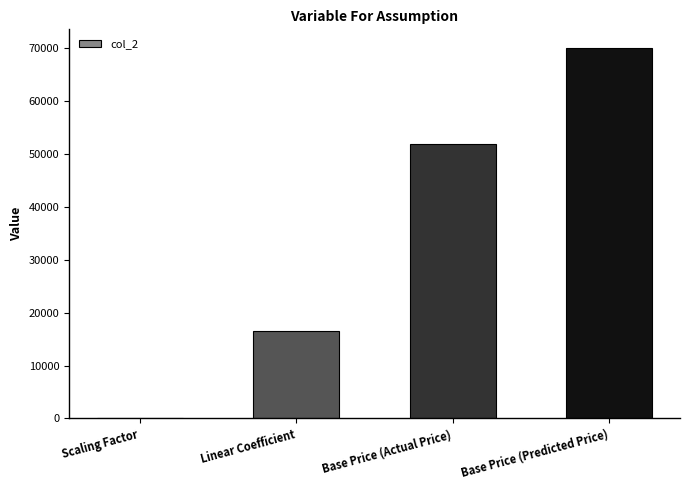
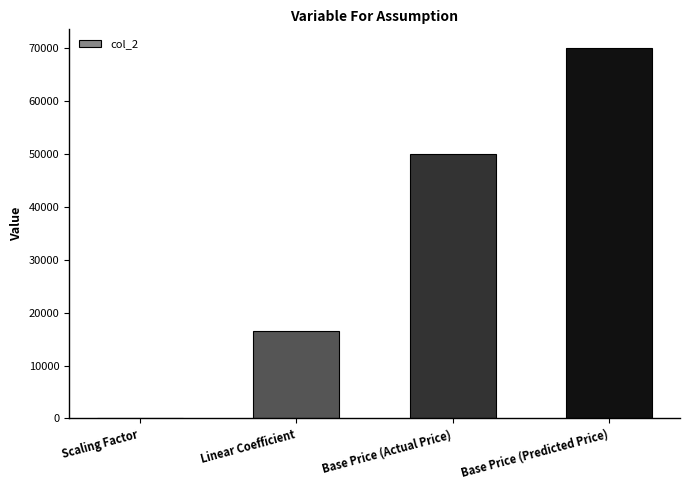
  {
    "Linear Coefficient": 16000,
-   "Base Price (Actual Price)": 52000,
+   "Base Price (Actual Price)": 50000,
    "Base Price (Predicted Price)": 70000
  }
